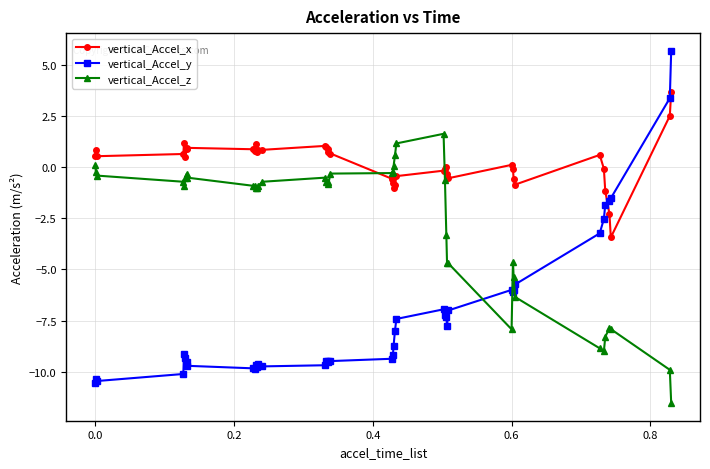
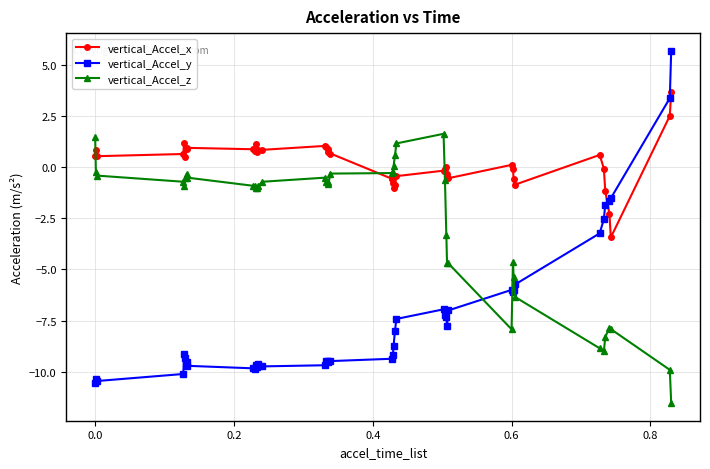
  {
    "vertical_Accel_x": {
      "0.0": 0.6,
      "0.6": 0.1
    },
    "vertical_Accel_y": {
      "0.0": -10.6,
      "0.6": -6.0
    },
    "vertical_Accel_z": {
-     "0.0": 0.1,
+     "0.0": 1.5,
      "0.6": -7.9
    }
  }
